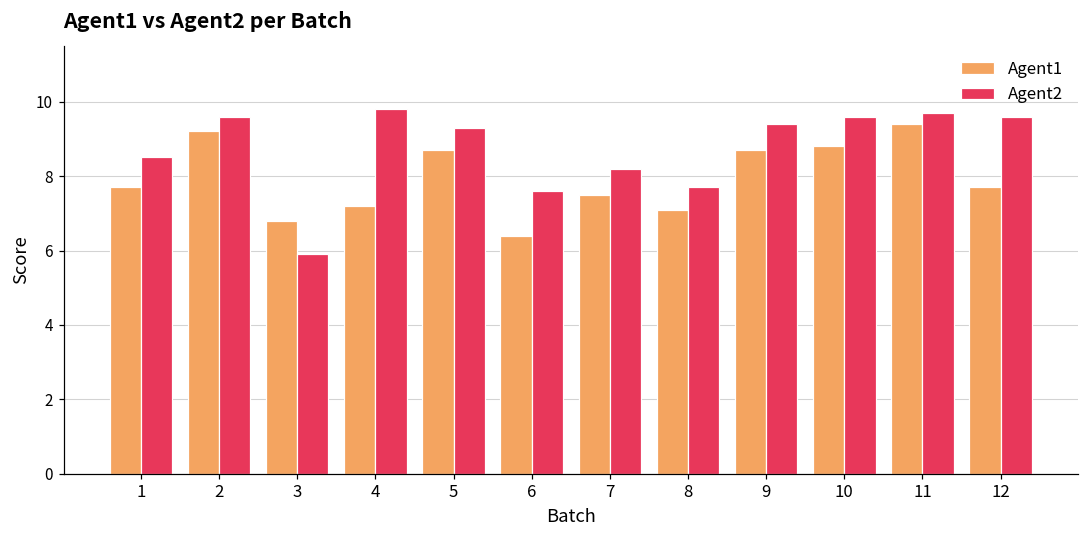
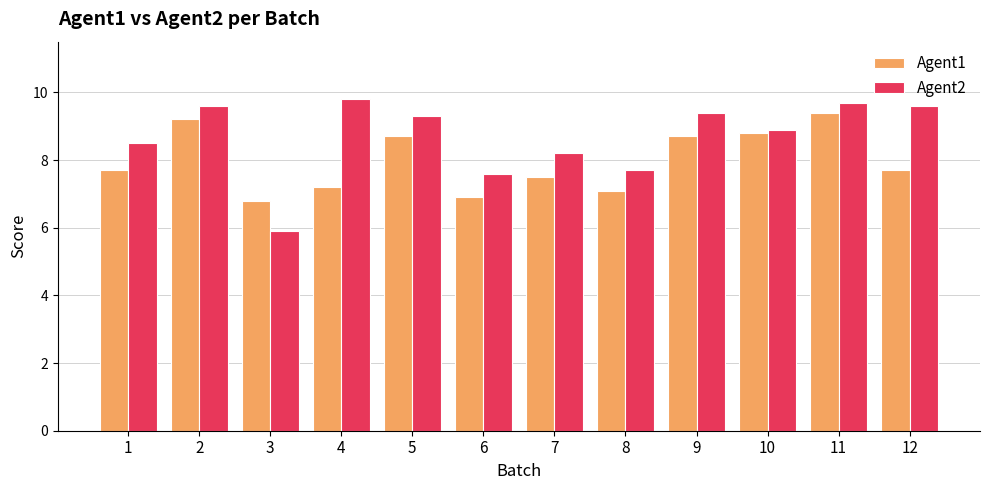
  {
    "Agent1": {
      "1": 7.7,
      "2": 9.2,
      "3": 6.8,
      "4": 7.2,
      "5": 8.7,
-     "6": 6.4,
+     "6": 6.9,
      "7": 7.5,
      "8": 7.1,
      "9": 8.7,
      "10": 8.8,
      "11": 9.4,
      "12": 7.7
    },
    "Agent2": {
      "1": 8.5,
      "2": 9.6,
      "3": 5.9,
      "4": 9.8,
      "5": 9.3,
      "6": 7.6,
      "7": 8.2,
      "8": 7.7,
      "9": 9.4,
-     "10": 9.6,
+     "10": 8.9,
      "11": 9.7,
      "12": 9.6
    }
  }
